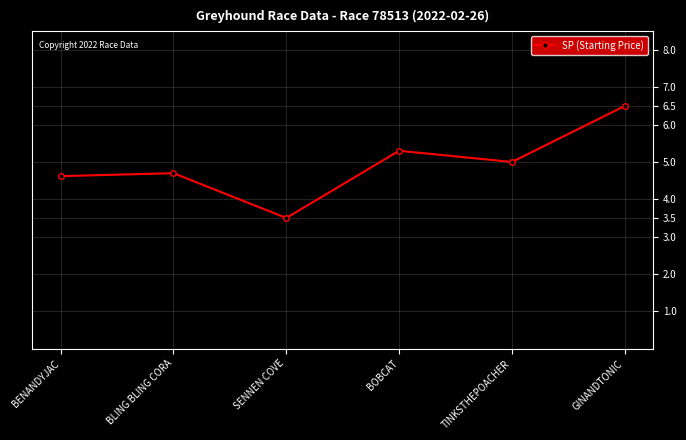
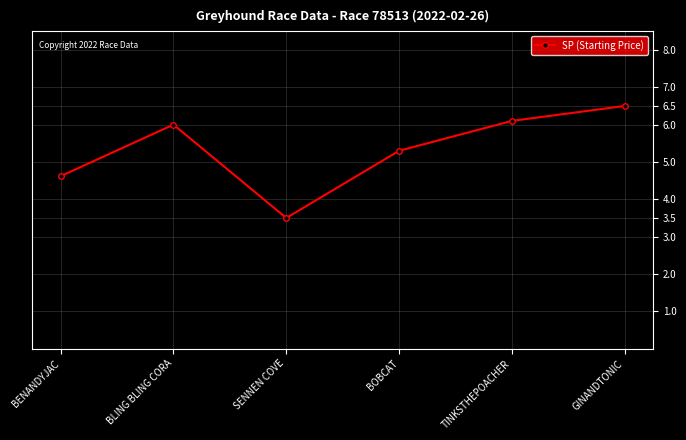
  {
    "BENANDYJAC": 4.6,
-   "BLING BLING CORA": 4.7,
+   "BLING BLING CORA": 6.0,
    "SENNEN COVE": 3.5,
    "BOBCAT": 5.3,
-   "TINKSTHEPOACHER": 5.0,
+   "TINKSTHEPOACHER": 6.1,
    "GINANDTONIC": 6.5
  }
